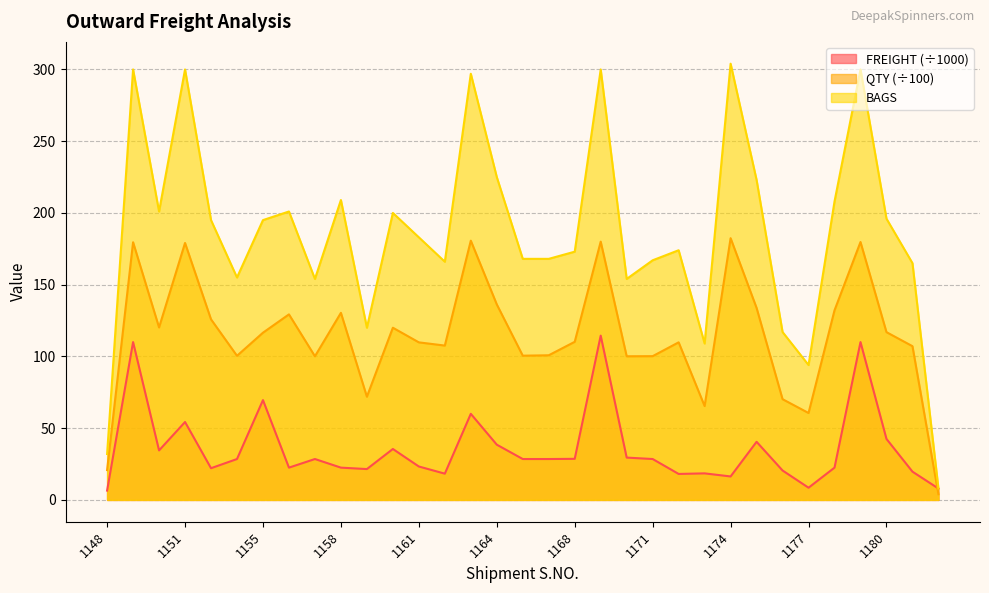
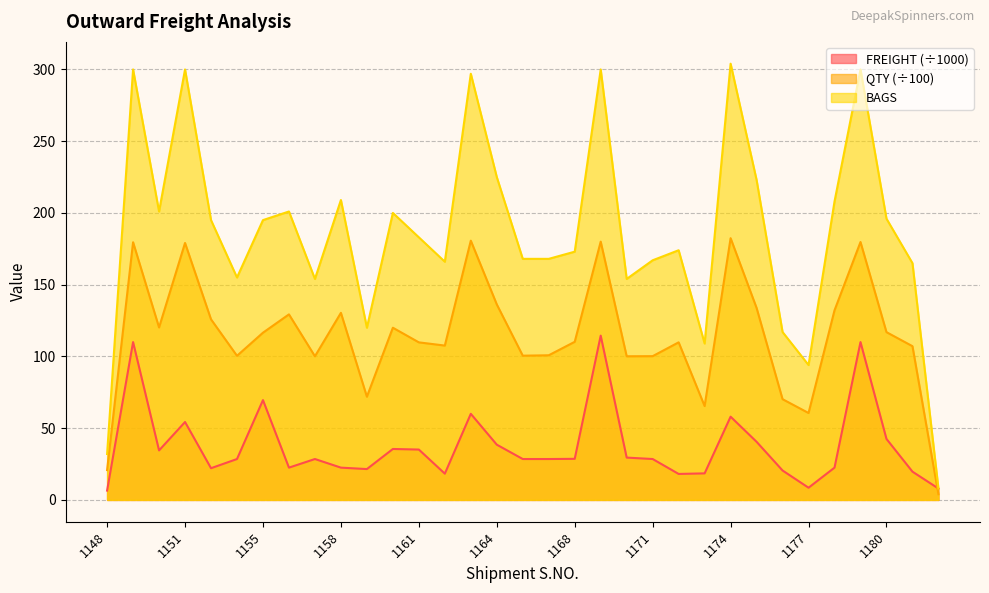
  {
    "FREIGHT (÷1000)": {
      "1148": 7,
      "1151": 54,
      "1155": 70,
      "1158": 23,
-     "1161": 23,
+     "1161": 35,
      "1164": 39,
      "1168": 29,
      "1171": 29,
-     "1174": 16,
+     "1174": 58,
      "1177": 9,
      "1180": 43
    }
  }
